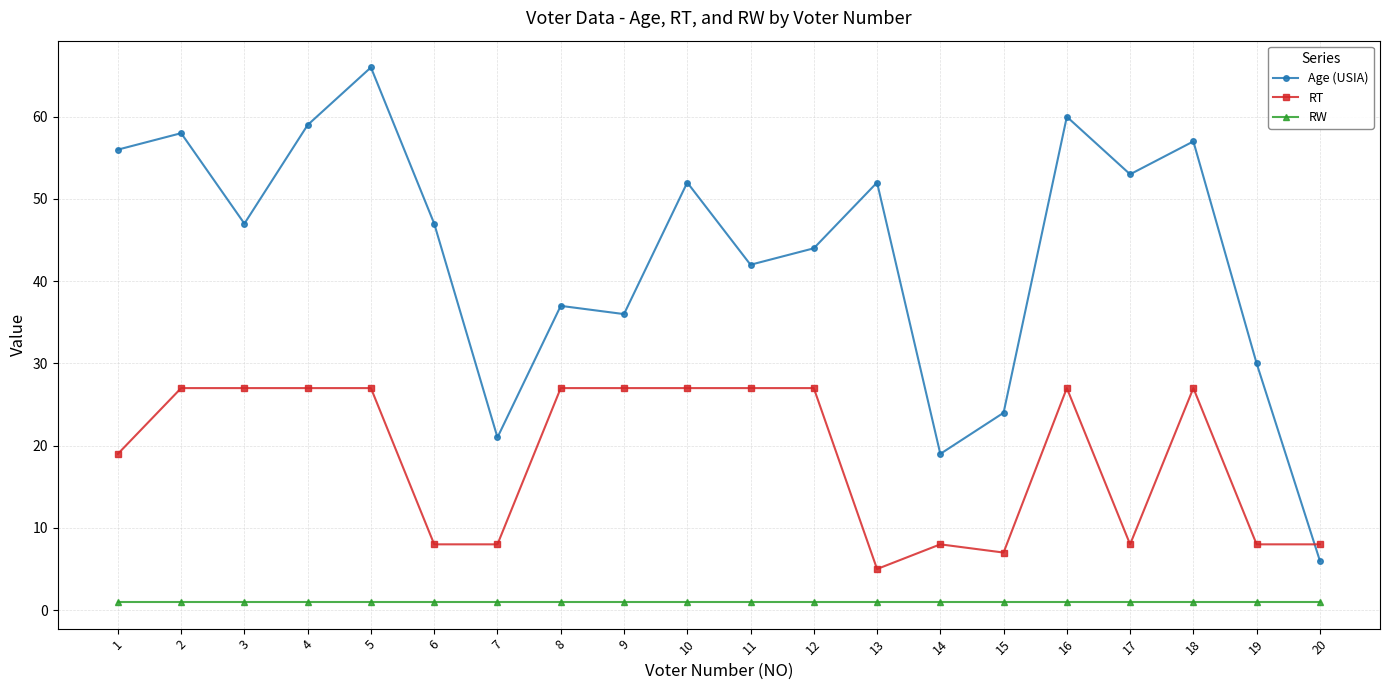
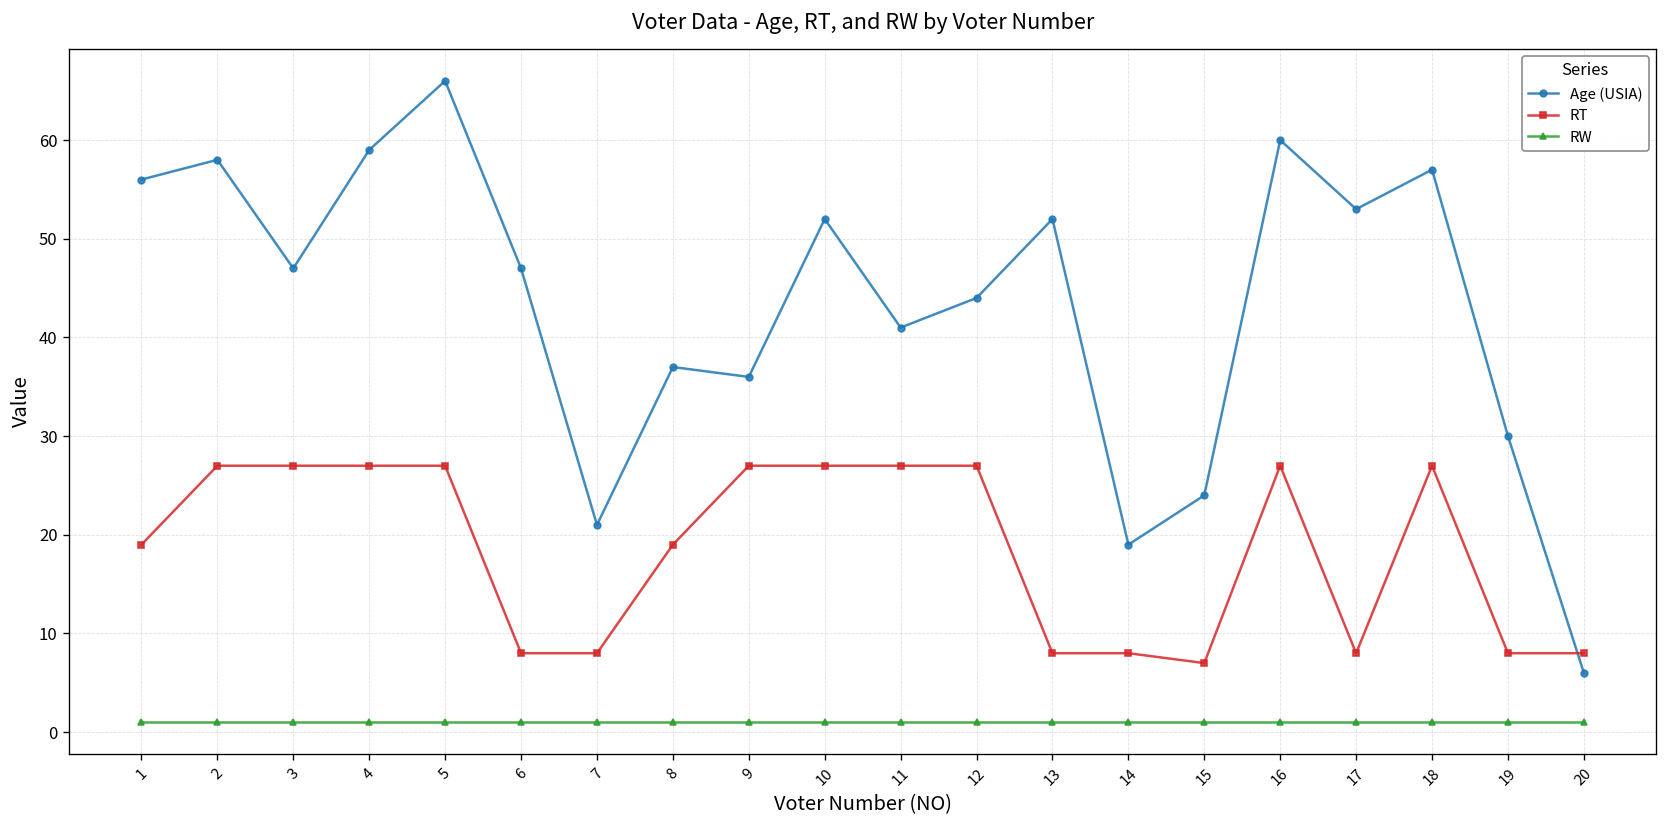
  {
    "Age (USIA)": {
      "1": 56,
      "2": 58,
      "3": 47,
      "4": 59,
      "5": 66,
      "6": 47,
      "7": 21,
      "8": 37,
      "9": 36,
      "10": 52,
-     "11": 42,
+     "11": 41,
      "12": 44,
      "13": 52,
      "14": 19,
      "15": 24,
      "16": 60,
      "17": 53,
      "18": 57,
      "19": 30,
      "20": 6
    },
    "RT": {
      "1": 19,
      "2": 27,
      "3": 27,
      "4": 27,
      "5": 27,
      "6": 8,
      "7": 8,
-     "8": 27,
+     "8": 19,
      "9": 27,
      "10": 27,
      "11": 27,
      "12": 27,
-     "13": 5,
+     "13": 8,
      "14": 8,
      "15": 7,
      "16": 27,
      "17": 8,
      "18": 27,
      "19": 8,
      "20": 8
    },
    "RW": {
      "1": 1,
      "2": 1,
      "3": 1,
      "4": 1,
      "5": 1,
      "6": 1,
      "7": 1,
      "8": 1,
      "9": 1,
      "10": 1,
      "11": 1,
      "12": 1,
      "13": 1,
      "14": 1,
      "15": 1,
      "16": 1,
      "17": 1,
      "18": 1,
      "19": 1,
      "20": 1
    }
  }
